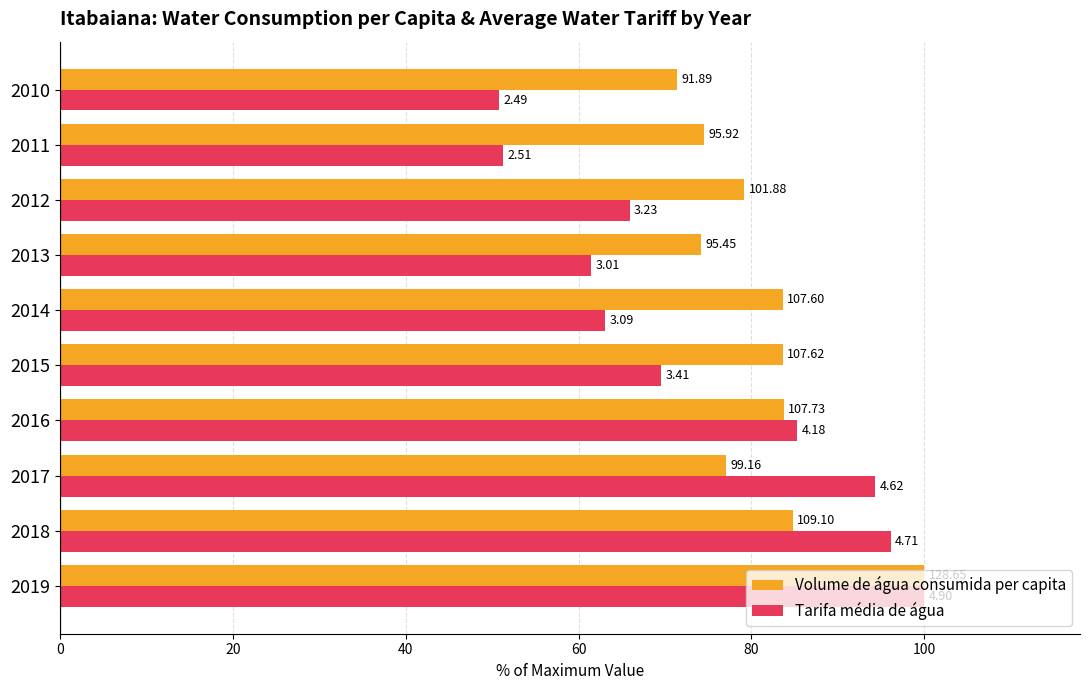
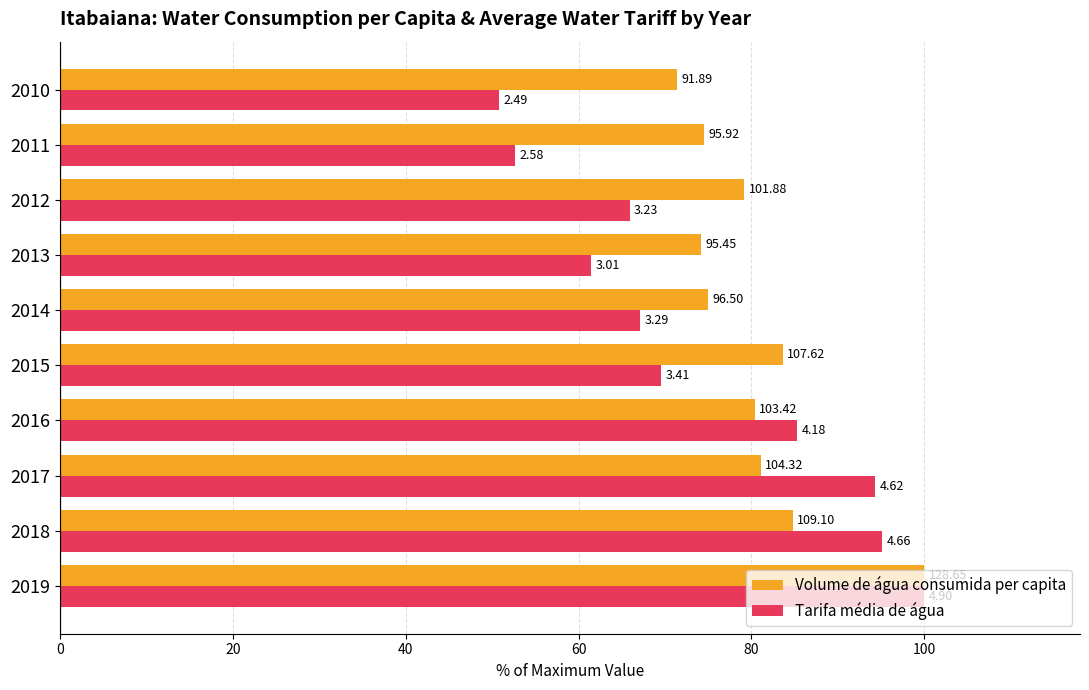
  {
    "Volume de água consumida per capita": {
-     "2014": 107.60,
-     "2016": 107.73,
-     "2017": 99.16
+     "2014": 96.50,
+     "2016": 103.42,
+     "2017": 104.32
    },
    "Tarifa média de água": {
-     "2011": 2.51,
-     "2014": 3.09,
-     "2018": 4.71
+     "2011": 2.58,
+     "2014": 3.29,
+     "2018": 4.66
    }
  }
